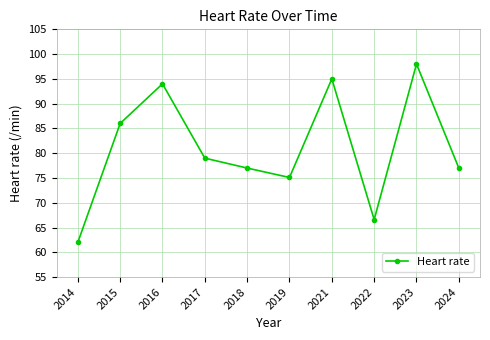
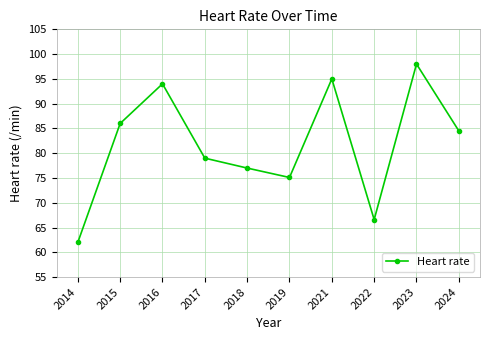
  {
    "2014": 62,
    "2015": 86,
    "2016": 94,
    "2017": 79,
    "2018": 77,
    "2019": 75,
    "2021": 95,
    "2022": 67,
    "2023": 98,
-   "2024": 77
+   "2024": 85
  }
